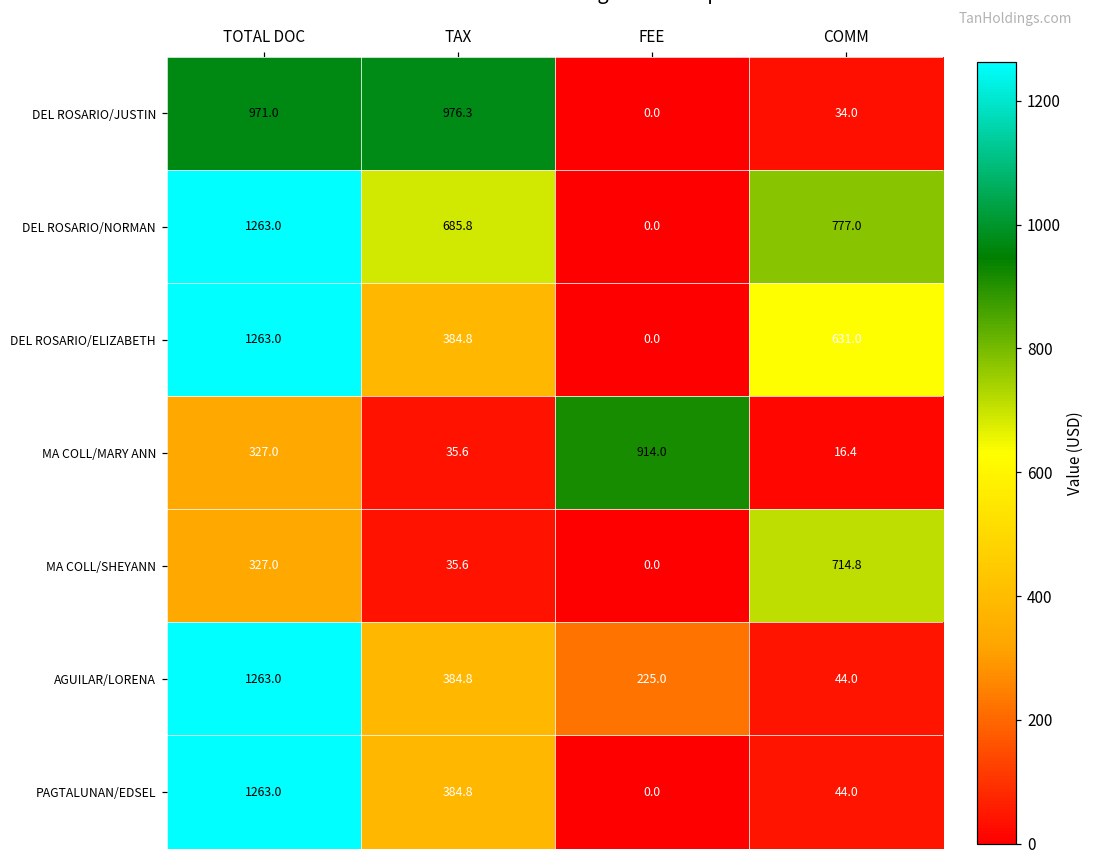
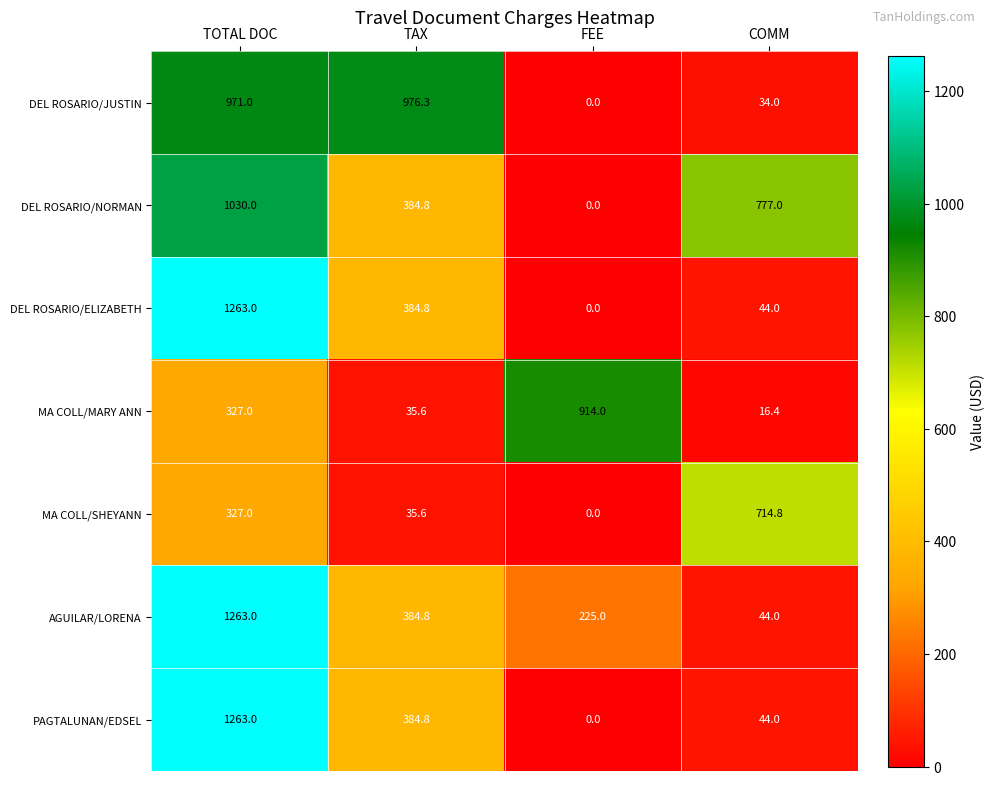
  {
    "DEL ROSARIO/JUSTIN": {
      "TOTAL DOC": 971.0,
      "TAX": 976.3,
      "FEE": 0.0,
      "COMM": 34.0
    },
    "DEL ROSARIO/NORMAN": {
-     "TOTAL DOC": 1263.0,
-     "TAX": 685.8,
+     "TOTAL DOC": 1030.0,
+     "TAX": 384.8,
      "FEE": 0.0,
      "COMM": 777.0
    },
    "DEL ROSARIO/ELIZABETH": {
      "TOTAL DOC": 1263.0,
      "TAX": 384.8,
      "FEE": 0.0,
-     "COMM": 631.0
+     "COMM": 44.0
    },
    "MA COLL/MARY ANN": {
      "TOTAL DOC": 327.0,
      "TAX": 35.6,
      "FEE": 914.0,
      "COMM": 16.4
    },
    "MA COLL/SHEYANN": {
      "TOTAL DOC": 327.0,
      "TAX": 35.6,
      "FEE": 0.0,
      "COMM": 714.8
    },
    "AGUILAR/LORENA": {
      "TOTAL DOC": 1263.0,
      "TAX": 384.8,
      "FEE": 225.0,
      "COMM": 44.0
    },
    "PAGTALUNAN/EDSEL": {
      "TOTAL DOC": 1263.0,
      "TAX": 384.8,
      "FEE": 0.0,
      "COMM": 44.0
    }
  }
